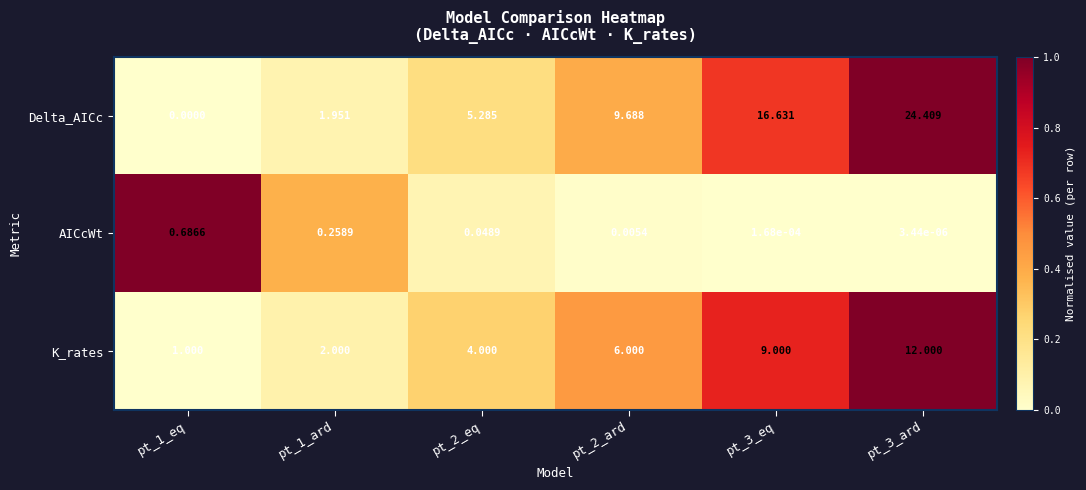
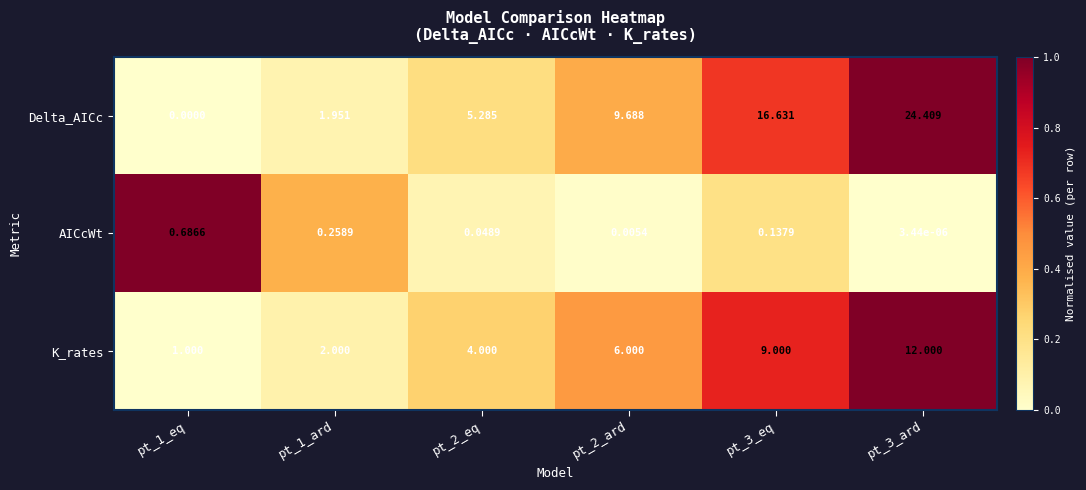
  {
    "Delta_AICc": {
      "pt_1_eq": "0.0000",
      "pt_1_ard": "1.951",
      "pt_2_eq": "5.285",
      "pt_2_ard": "9.688",
      "pt_3_eq": "16.631",
      "pt_3_ard": "24.409"
    },
    "AICcWt": {
      "pt_1_eq": "0.6866",
      "pt_1_ard": "0.2589",
      "pt_2_eq": "0.0489",
      "pt_2_ard": "0.0054",
-     "pt_3_eq": "1.68e-04",
+     "pt_3_eq": "0.1379",
      "pt_3_ard": "3.44e-06"
    },
    "K_rates": {
      "pt_1_eq": "1.000",
      "pt_1_ard": "2.000",
      "pt_2_eq": "4.000",
      "pt_2_ard": "6.000",
      "pt_3_eq": "9.000",
      "pt_3_ard": "12.000"
    }
  }
